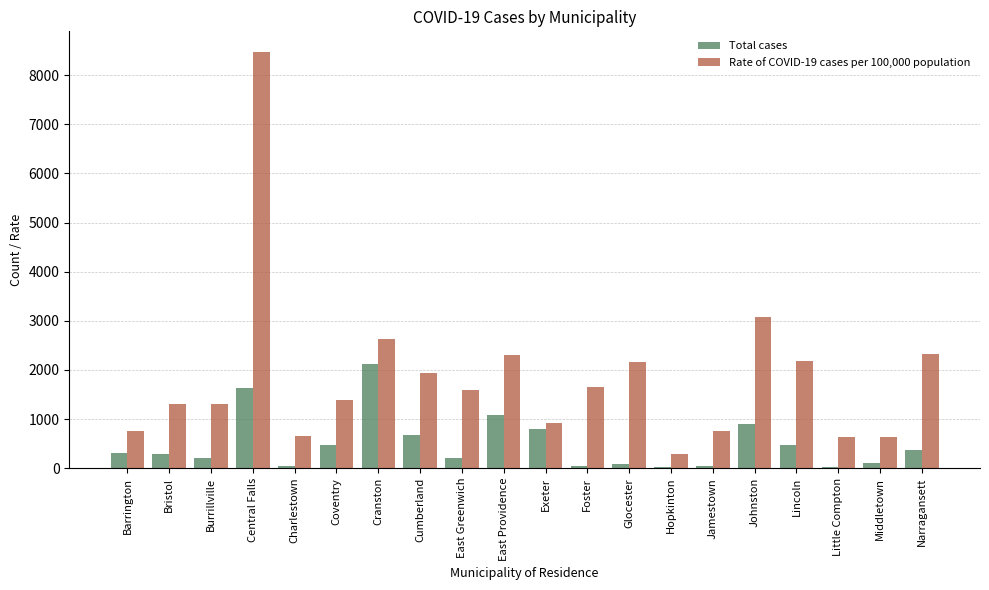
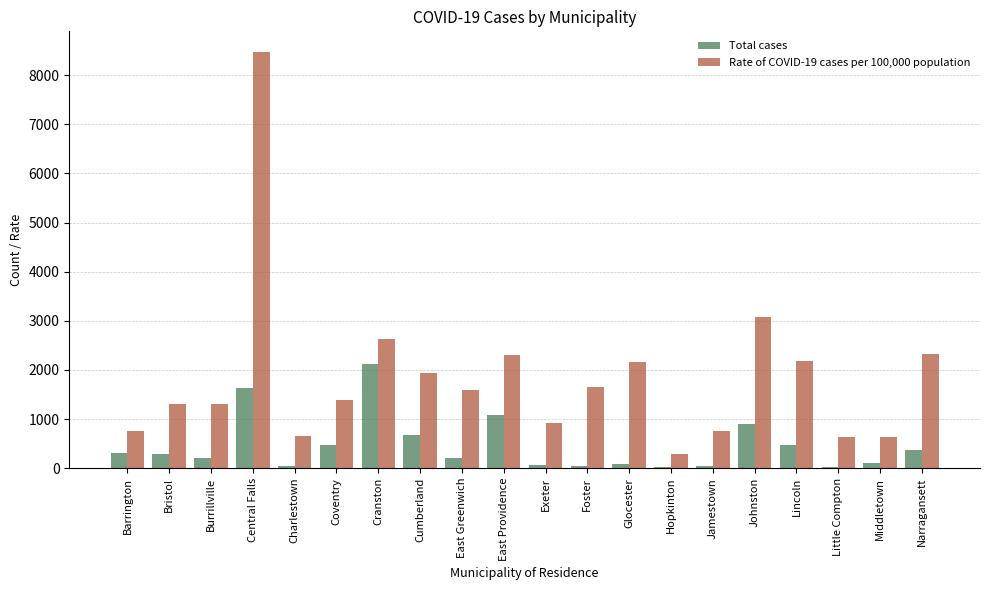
  {
    "Total cases": {
      "Barrington": 300,
      "Bristol": 300,
      "Burrillville": 200,
      "Central Falls": 1600,
      "Charlestown": 100,
      "Coventry": 500,
      "Cranston": 2100,
      "Cumberland": 700,
      "East Greenwich": 200,
      "East Providence": 1100,
-     "Exeter": 800,
+     "Exeter": 100,
      "Glocester": 100,
      "Johnston": 900,
      "Lincoln": 500,
      "Middletown": 100,
      "Narragansett": 400
    },
    "Rate of COVID-19 cases per 100,000 population": {
      "Barrington": 700,
      "Bristol": 1300,
      "Burrillville": 1300,
      "Central Falls": 8500,
      "Charlestown": 700,
      "Coventry": 1400,
      "Cranston": 2600,
      "Cumberland": 1900,
      "East Greenwich": 1600,
      "East Providence": 2300,
      "Exeter": 900,
      "Foster": 1600,
      "Glocester": 2200,
      "Hopkinton": 300,
      "Jamestown": 800,
      "Johnston": 3100,
      "Lincoln": 2200,
      "Little Compton": 600,
      "Middletown": 600,
      "Narragansett": 2300
    }
  }
